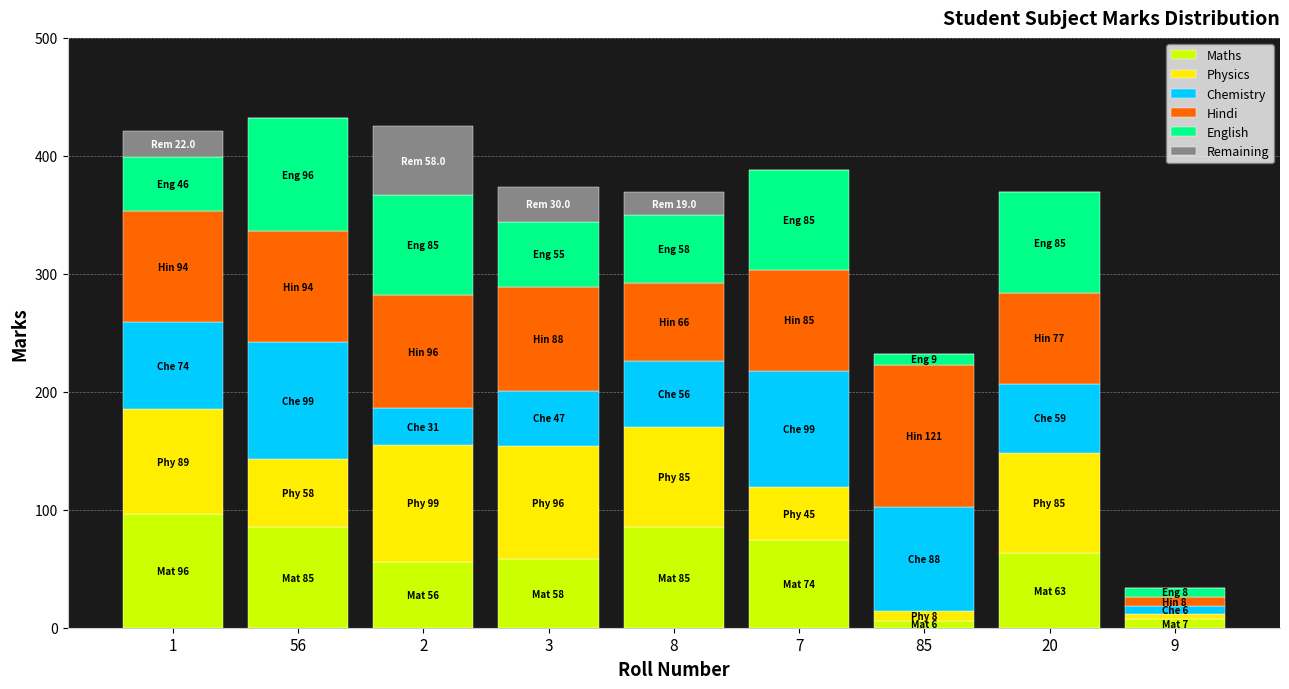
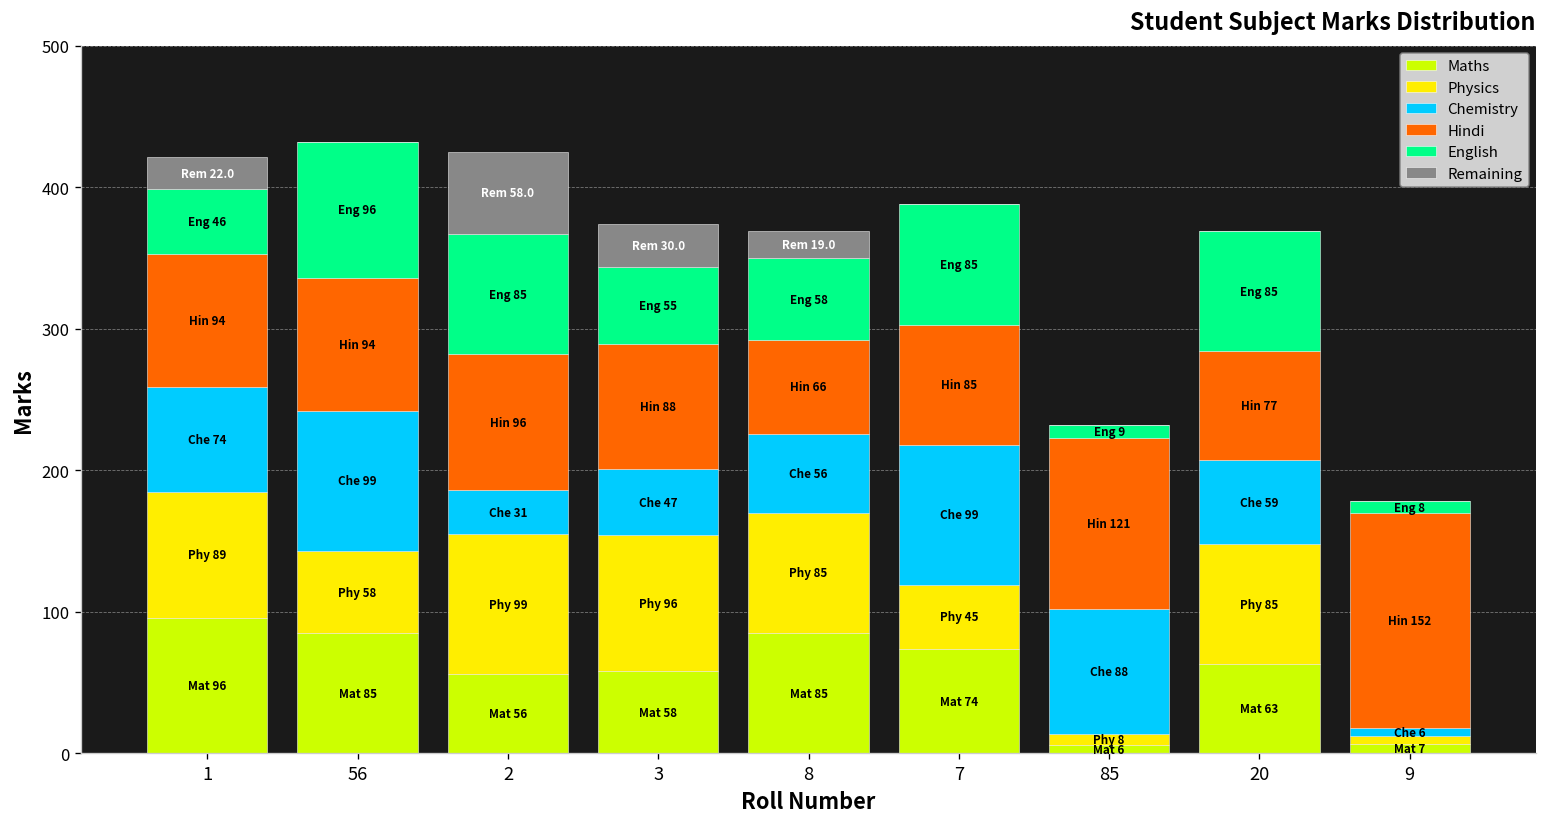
  {
    "Chemistry": {
      "1": 74,
      "56": 99,
      "2": 31,
      "3": 47,
      "8": 56,
      "7": 99,
      "85": 88,
      "20": 59,
      "9": 6
    },
    "Hindi": {
      "1": 94,
      "56": 94,
      "2": 96,
      "3": 88,
      "8": 66,
      "7": 85,
      "85": 121,
      "20": 77,
-     "9": 8
+     "9": 152
    },
    "English": {
      "1": 46,
      "56": 96,
      "2": 85,
      "3": 55,
      "8": 58,
      "7": 85,
      "85": 9,
      "20": 85,
      "9": 8
    },
    "Remaining": {
      "1": 22.0,
      "2": 58.0,
      "3": 30.0,
      "8": 19.0
    }
  }
